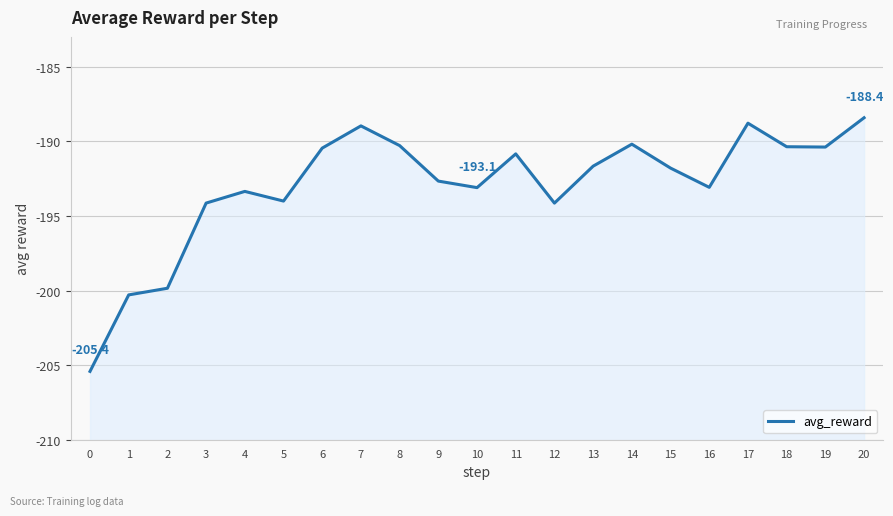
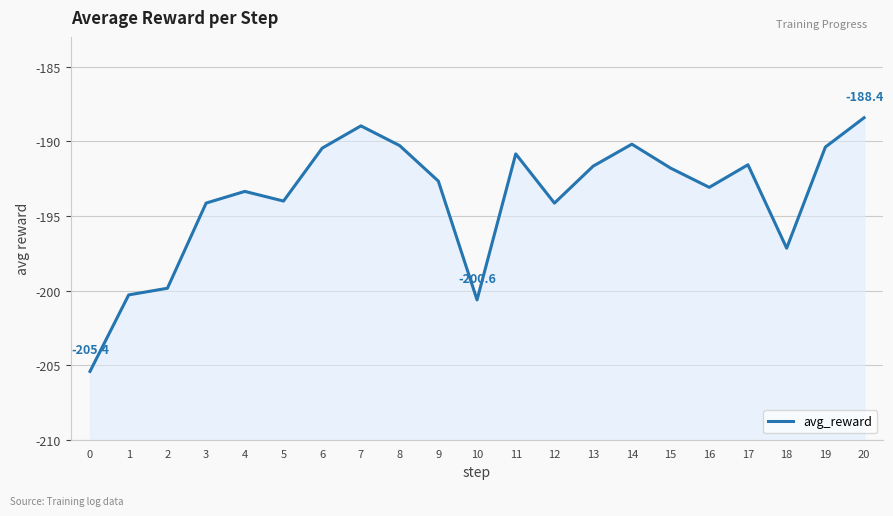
  {
    "0": -205.4,
-   "10": -193.1,
-   "17": -188.8,
-   "18": -190.4,
+   "10": -200.6,
+   "17": -191.6,
+   "18": -197.2,
    "20": -188.4
  }
